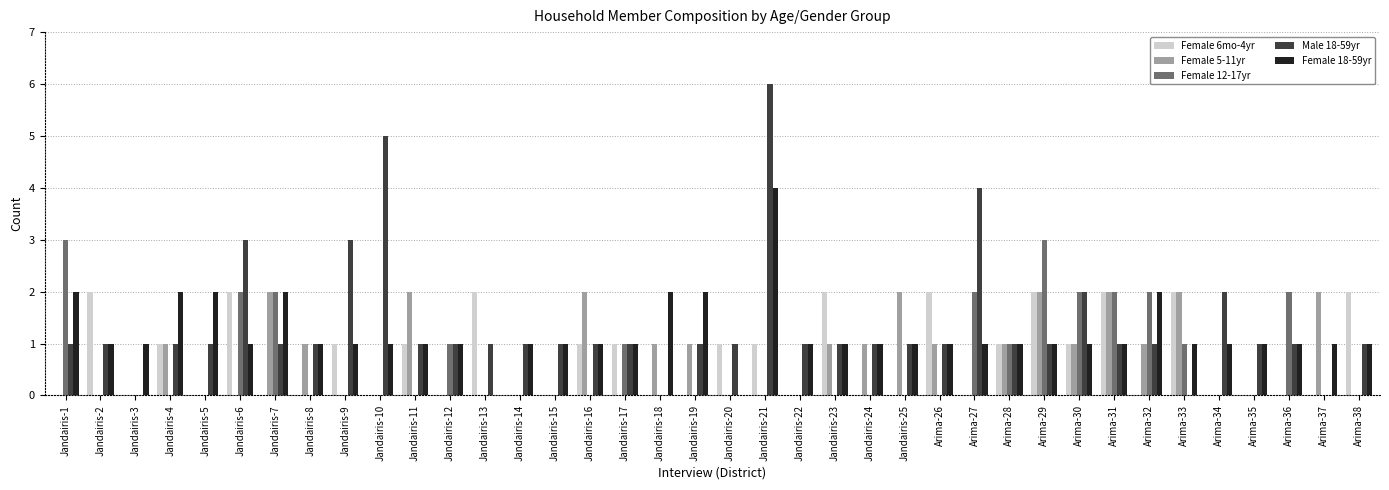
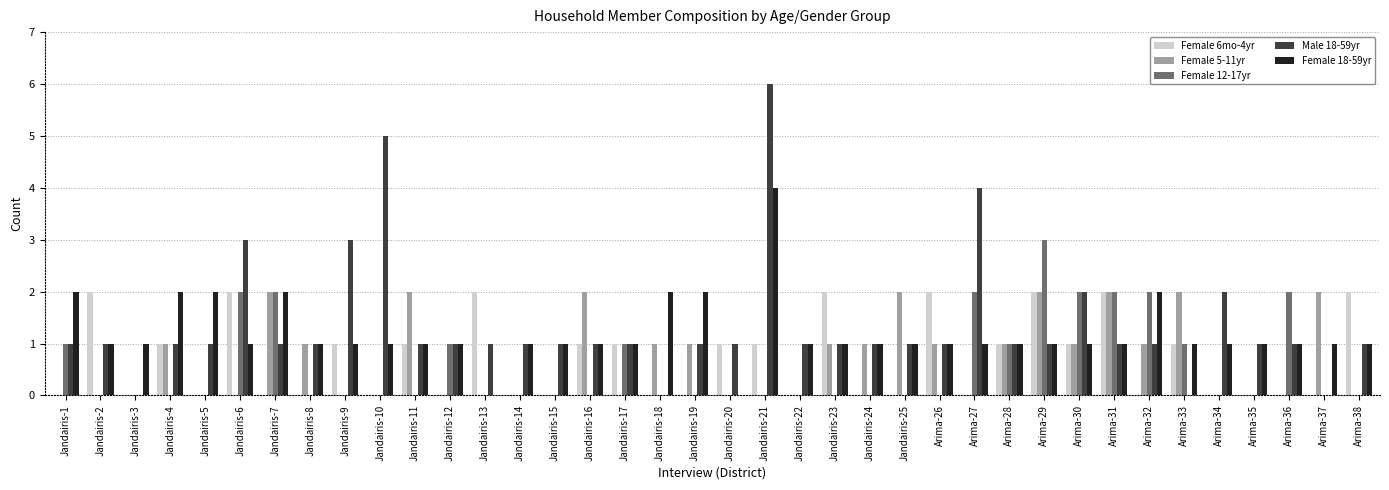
  {
    "Female 6mo-4yr": {
      "Jandairis-1": 0,
      "Jandairis-2": 2,
      "Jandairis-3": 0,
      "Jandairis-4": 1,
      "Jandairis-5": 0,
      "Jandairis-6": 2,
      "Jandairis-7": 0,
      "Jandairis-8": 0,
      "Jandairis-9": 1,
      "Jandairis-10": 0,
      "Jandairis-11": 1,
      "Jandairis-12": 0,
      "Jandairis-13": 2,
      "Jandairis-14": 0,
      "Jandairis-15": 0,
      "Jandairis-16": 1,
      "Jandairis-17": 1,
      "Jandairis-18": 0,
      "Jandairis-19": 0,
      "Jandairis-20": 1,
      "Jandairis-21": 1,
      "Jandairis-22": 0,
      "Jandairis-23": 2,
      "Jandairis-24": 0,
      "Jandairis-25": 0,
      "Arima-26": 2,
      "Arima-27": 0,
      "Arima-28": 1,
      "Arima-29": 2,
      "Arima-30": 1,
      "Arima-31": 2,
      "Arima-32": 0,
-     "Arima-33": 2,
+     "Arima-33": 1,
      "Arima-34": 0,
      "Arima-35": 0,
      "Arima-36": 0,
      "Arima-37": 0,
      "Arima-38": 2
    },
    "Female 5-11yr": {
      "Jandairis-1": 0,
      "Jandairis-2": 0,
      "Jandairis-3": 0,
      "Jandairis-4": 1,
      "Jandairis-5": 0,
      "Jandairis-6": 0,
      "Jandairis-7": 2,
      "Jandairis-8": 1,
      "Jandairis-9": 0,
      "Jandairis-10": 0,
      "Jandairis-11": 2,
      "Jandairis-12": 0,
      "Jandairis-13": 0,
      "Jandairis-14": 0,
      "Jandairis-15": 0,
      "Jandairis-16": 2,
      "Jandairis-17": 0,
      "Jandairis-18": 1,
      "Jandairis-19": 1,
      "Jandairis-20": 0,
      "Jandairis-21": 0,
      "Jandairis-22": 0,
      "Jandairis-23": 1,
      "Jandairis-24": 1,
      "Jandairis-25": 2,
      "Arima-26": 1,
      "Arima-27": 0,
      "Arima-28": 1,
      "Arima-29": 2,
      "Arima-30": 1,
      "Arima-31": 2,
      "Arima-32": 1,
      "Arima-33": 2,
      "Arima-34": 0,
      "Arima-35": 0,
      "Arima-36": 0,
      "Arima-37": 2,
      "Arima-38": 0
    },
    "Female 12-17yr": {
-     "Jandairis-1": 3,
+     "Jandairis-1": 1,
      "Jandairis-2": 0,
      "Jandairis-3": 0,
      "Jandairis-4": 0,
      "Jandairis-5": 0,
      "Jandairis-6": 2,
      "Jandairis-7": 2,
      "Jandairis-8": 0,
      "Jandairis-9": 0,
      "Jandairis-10": 0,
      "Jandairis-11": 0,
      "Jandairis-12": 1,
      "Jandairis-13": 0,
      "Jandairis-14": 0,
      "Jandairis-15": 0,
      "Jandairis-16": 0,
      "Jandairis-17": 1,
      "Jandairis-18": 0,
      "Jandairis-19": 0,
      "Jandairis-20": 0,
      "Jandairis-21": 0,
      "Jandairis-22": 0,
      "Jandairis-23": 0,
      "Jandairis-24": 0,
      "Jandairis-25": 0,
      "Arima-26": 0,
      "Arima-27": 2,
      "Arima-28": 1,
      "Arima-29": 3,
      "Arima-30": 2,
      "Arima-31": 2,
      "Arima-32": 2,
      "Arima-33": 1,
      "Arima-34": 0,
      "Arima-35": 0,
      "Arima-36": 2,
      "Arima-37": 0,
      "Arima-38": 0
    }
  }
